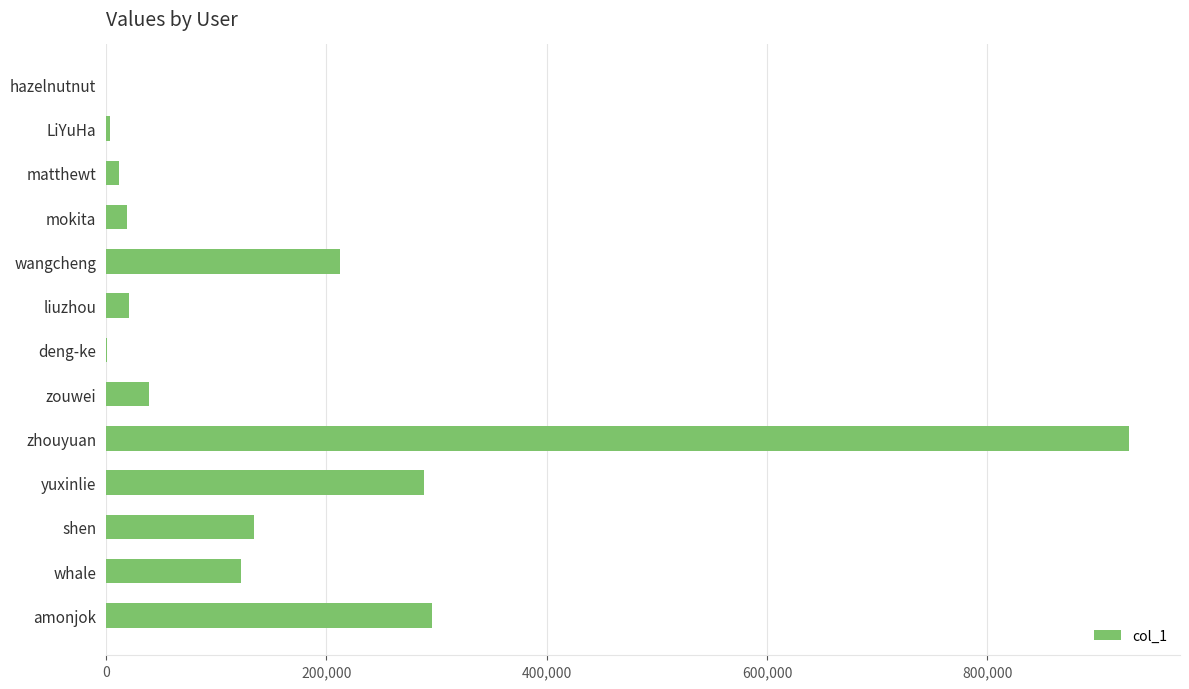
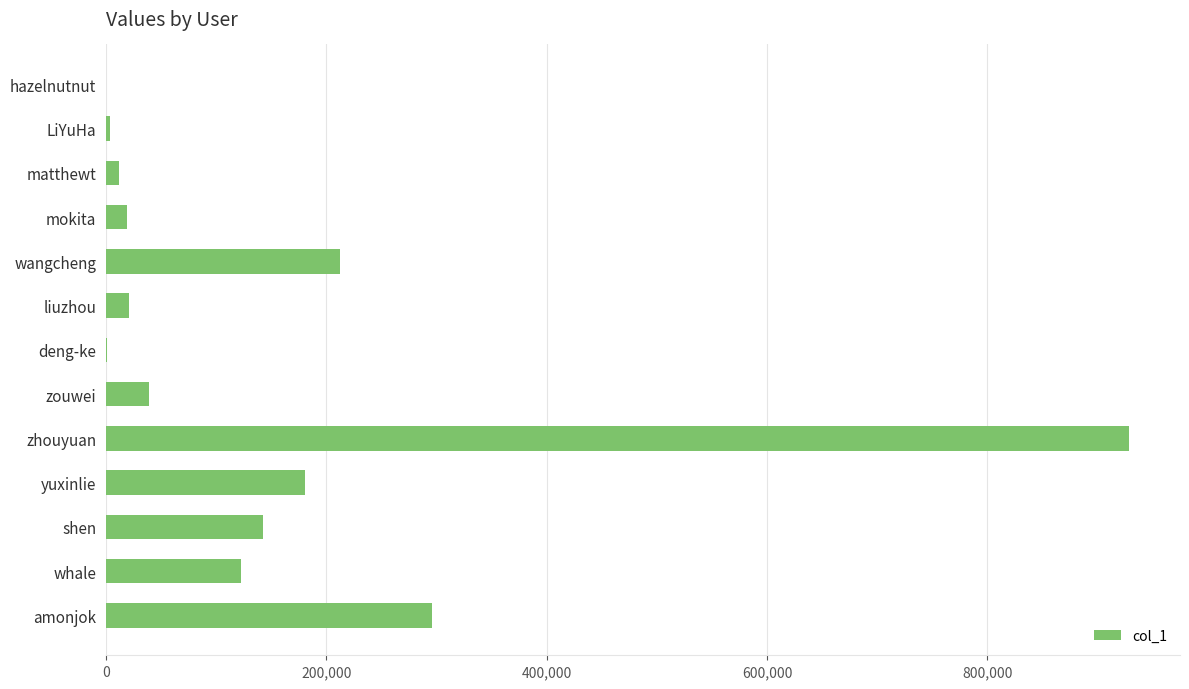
  {
    "LiYuHa": "3,000",
    "matthewt": "11,000",
    "mokita": "19,000",
    "wangcheng": "212,000",
    "liuzhou": "20,000",
    "zouwei": "39,000",
    "zhouyuan": "928,000",
-   "yuxinlie": "289,000",
-   "shen": "134,000",
+   "yuxinlie": "180,000",
+   "shen": "143,000",
    "whale": "123,000",
    "amonjok": "296,000"
  }
